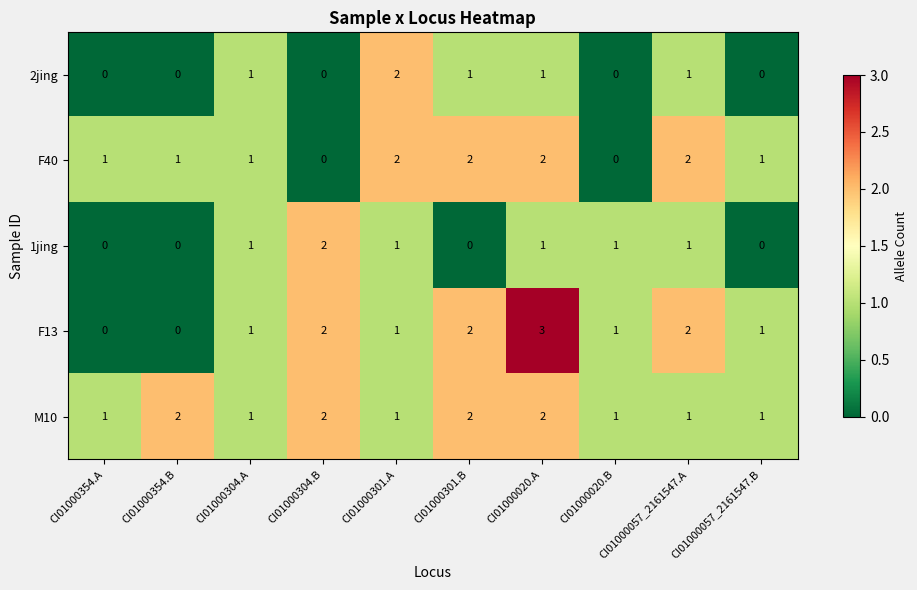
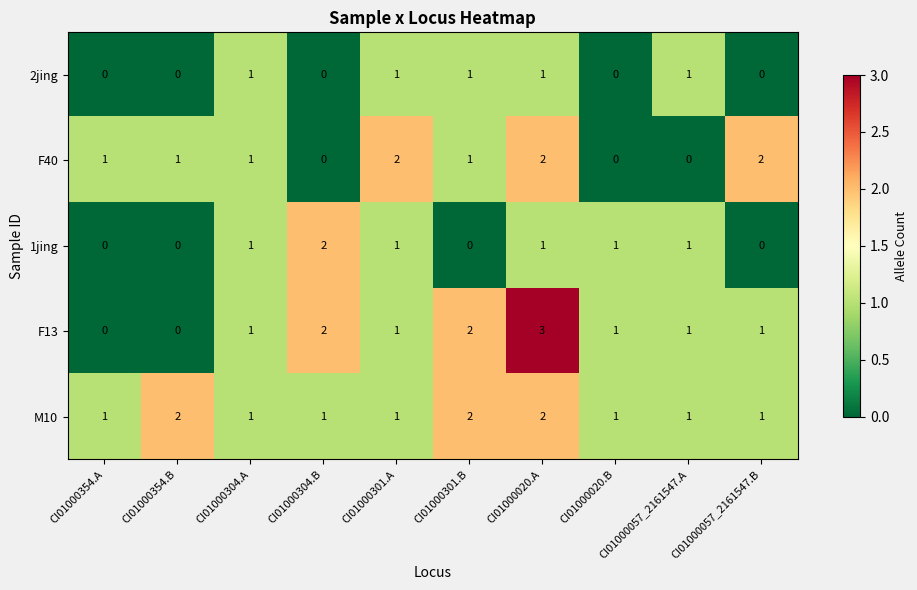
  {
    "2jing": {
      "CI01000354.A": 0,
      "CI01000354.B": 0,
      "CI01000304.A": 1,
      "CI01000304.B": 0,
-     "CI01000301.A": 2,
+     "CI01000301.A": 1,
      "CI01000301.B": 1,
      "CI01000020.A": 1,
      "CI01000020.B": 0,
      "CI01000057_2161547.A": 1,
      "CI01000057_2161547.B": 0
    },
    "F40": {
      "CI01000354.A": 1,
      "CI01000354.B": 1,
      "CI01000304.A": 1,
      "CI01000304.B": 0,
      "CI01000301.A": 2,
-     "CI01000301.B": 2,
+     "CI01000301.B": 1,
      "CI01000020.A": 2,
      "CI01000020.B": 0,
-     "CI01000057_2161547.A": 2,
-     "CI01000057_2161547.B": 1
+     "CI01000057_2161547.A": 0,
+     "CI01000057_2161547.B": 2
    },
    "1jing": {
      "CI01000354.A": 0,
      "CI01000354.B": 0,
      "CI01000304.A": 1,
      "CI01000304.B": 2,
      "CI01000301.A": 1,
      "CI01000301.B": 0,
      "CI01000020.A": 1,
      "CI01000020.B": 1,
      "CI01000057_2161547.A": 1,
      "CI01000057_2161547.B": 0
    },
    "F13": {
      "CI01000354.A": 0,
      "CI01000354.B": 0,
      "CI01000304.A": 1,
      "CI01000304.B": 2,
      "CI01000301.A": 1,
      "CI01000301.B": 2,
      "CI01000020.A": 3,
      "CI01000020.B": 1,
-     "CI01000057_2161547.A": 2,
+     "CI01000057_2161547.A": 1,
      "CI01000057_2161547.B": 1
    },
    "M10": {
      "CI01000354.A": 1,
      "CI01000354.B": 2,
      "CI01000304.A": 1,
-     "CI01000304.B": 2,
+     "CI01000304.B": 1,
      "CI01000301.A": 1,
      "CI01000301.B": 2,
      "CI01000020.A": 2,
      "CI01000020.B": 1,
      "CI01000057_2161547.A": 1,
      "CI01000057_2161547.B": 1
    }
  }
